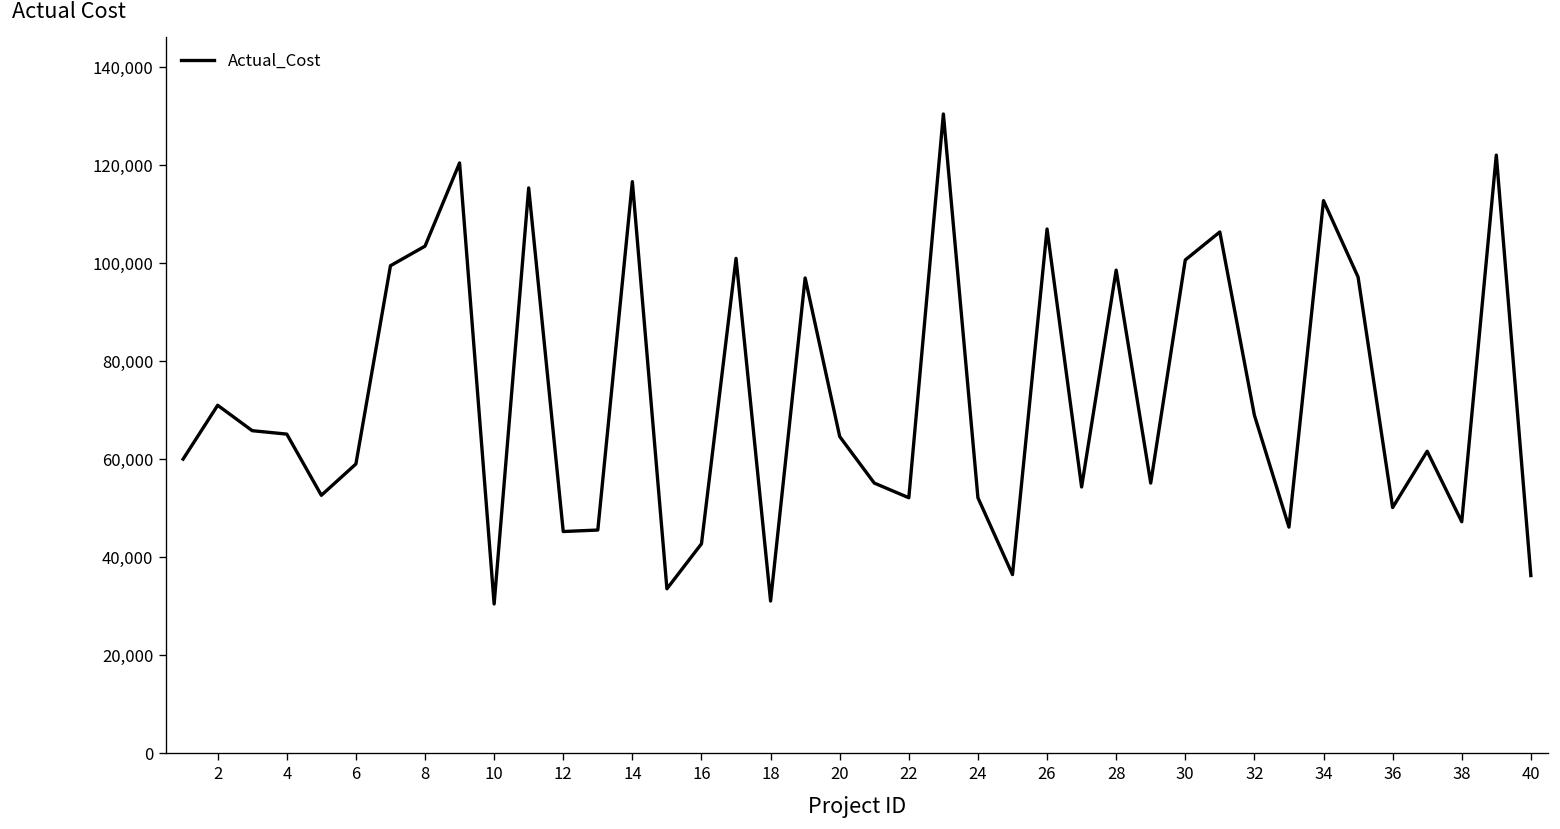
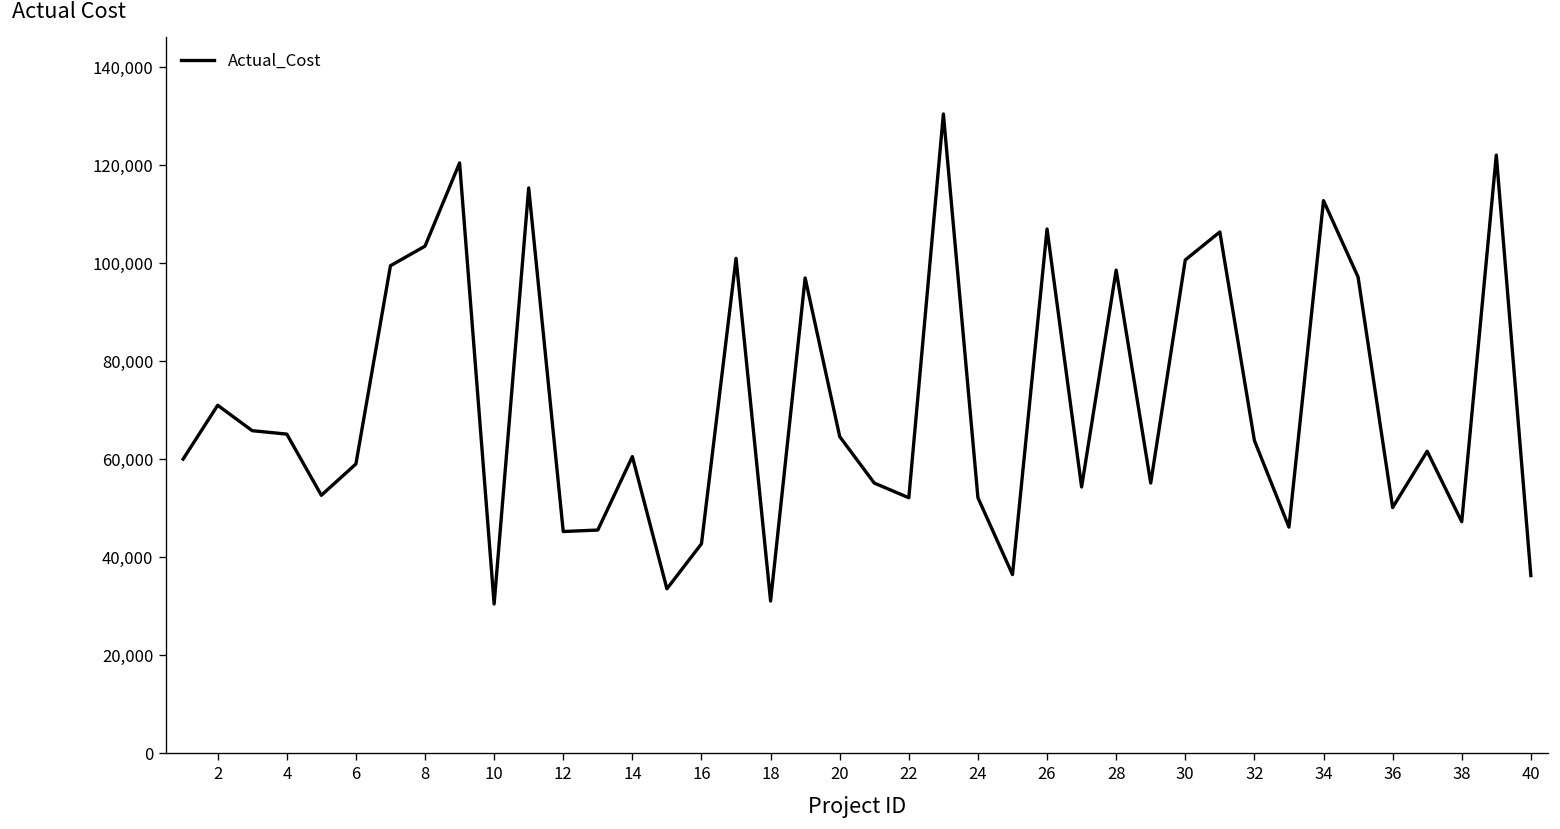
  {
    "2": "71,000",
    "4": "65,000",
    "6": "59,000",
    "8": "104,000",
    "10": "30,000",
    "12": "45,000",
-   "14": "117,000",
+   "14": "61,000",
    "16": "43,000",
    "18": "31,000",
    "20": "65,000",
    "22": "52,000",
    "24": "52,000",
    "26": "107,000",
    "28": "99,000",
    "30": "101,000",
-   "32": "69,000",
+   "32": "64,000",
    "34": "113,000",
    "36": "50,000",
    "38": "47,000",
    "40": "36,000"
  }
